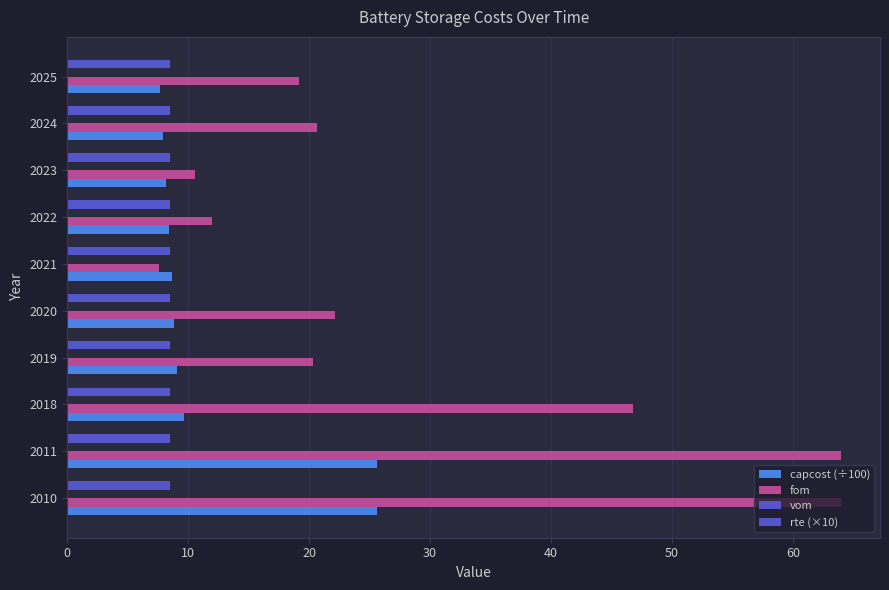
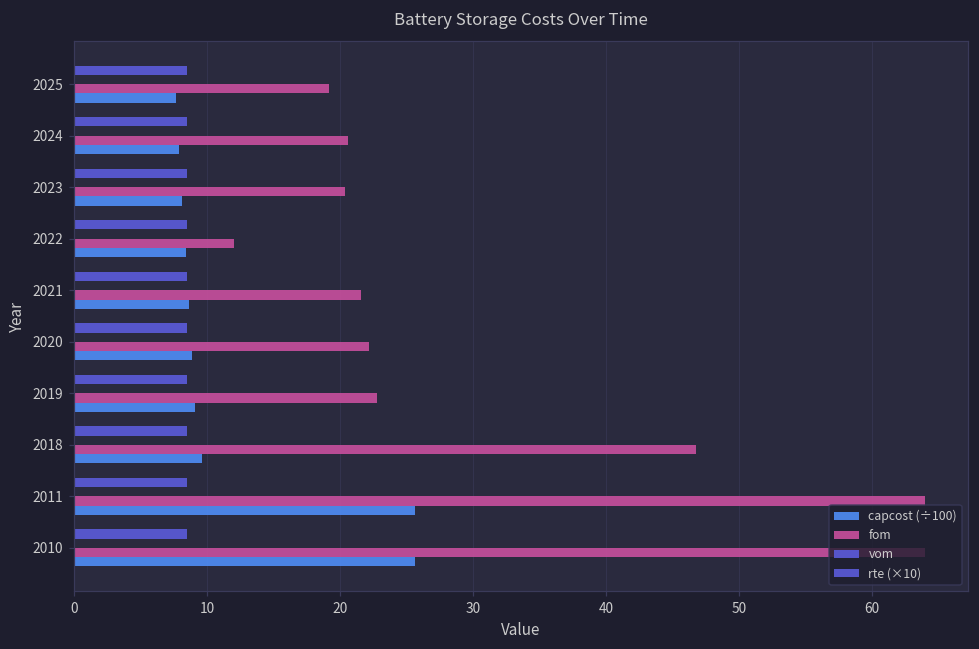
  {
    "fom": {
      "2025": 19.2,
      "2024": 20.6,
-     "2023": 10.6,
+     "2023": 20.4,
      "2022": 12.0,
-     "2021": 7.6,
+     "2021": 21.6,
      "2020": 22.2,
-     "2019": 20.3,
+     "2019": 22.8,
      "2018": 46.8,
      "2011": 64.0
    }
  }
